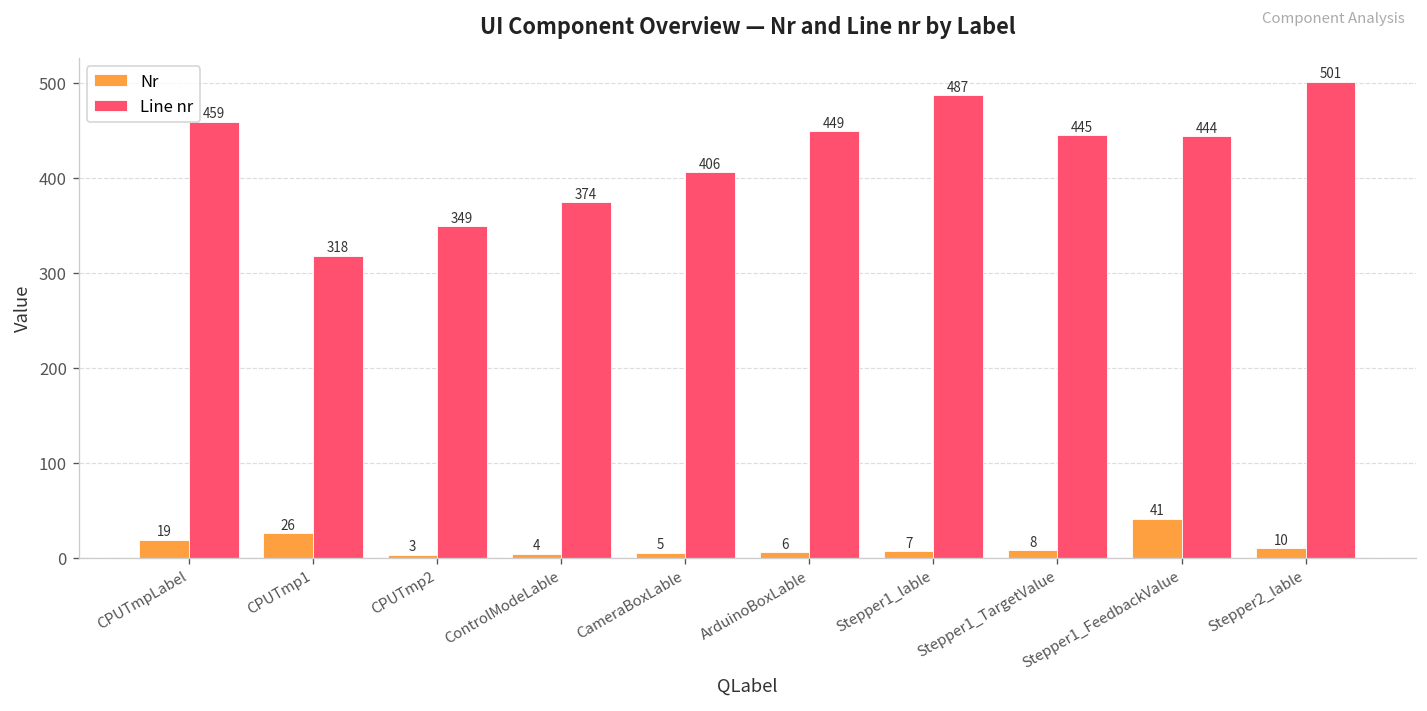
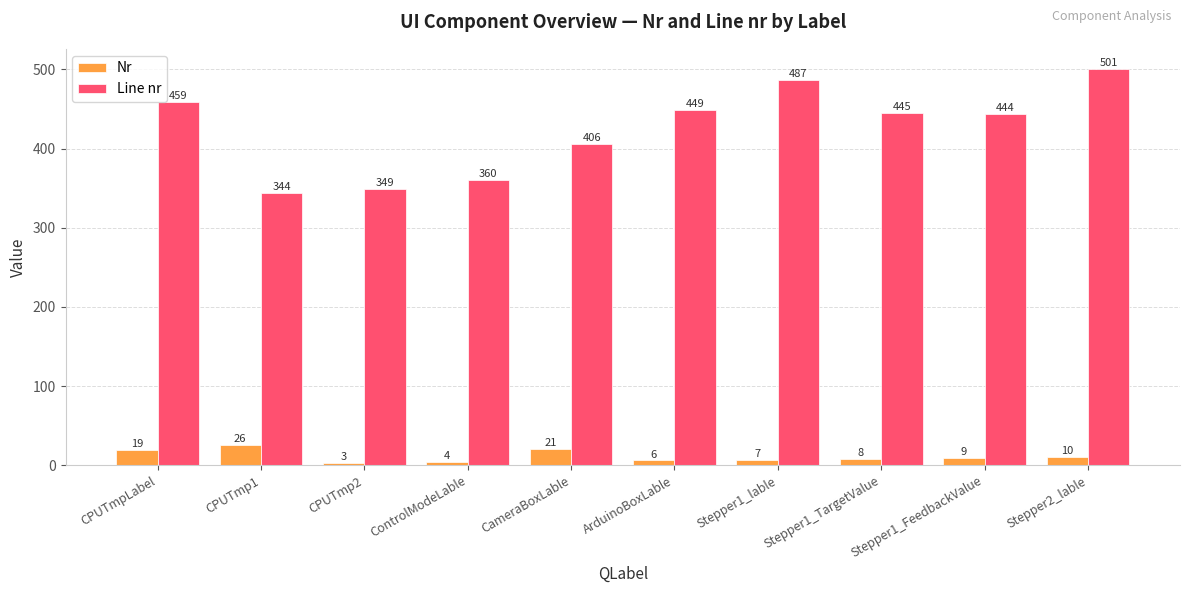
  {
    "Nr": {
      "CPUTmpLabel": 19,
      "CPUTmp1": 26,
      "CPUTmp2": 3,
      "ControlModeLable": 4,
-     "CameraBoxLable": 5,
+     "CameraBoxLable": 21,
      "ArduinoBoxLable": 6,
      "Stepper1_lable": 7,
      "Stepper1_TargetValue": 8,
-     "Stepper1_FeedbackValue": 41,
+     "Stepper1_FeedbackValue": 9,
      "Stepper2_lable": 10
    },
    "Line nr": {
      "CPUTmpLabel": 459,
-     "CPUTmp1": 318,
+     "CPUTmp1": 344,
      "CPUTmp2": 349,
-     "ControlModeLable": 374,
+     "ControlModeLable": 360,
      "CameraBoxLable": 406,
      "ArduinoBoxLable": 449,
      "Stepper1_lable": 487,
      "Stepper1_TargetValue": 445,
      "Stepper1_FeedbackValue": 444,
      "Stepper2_lable": 501
    }
  }
